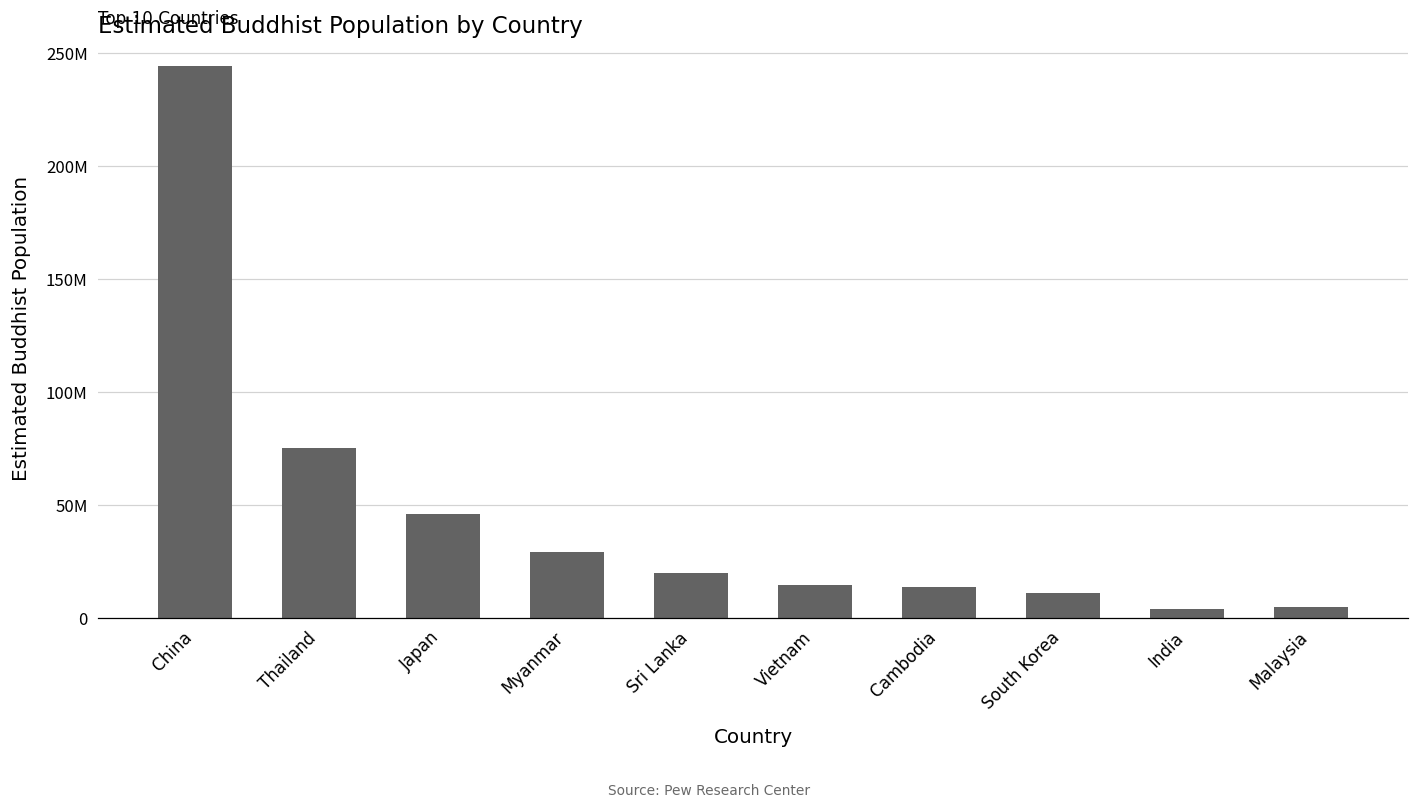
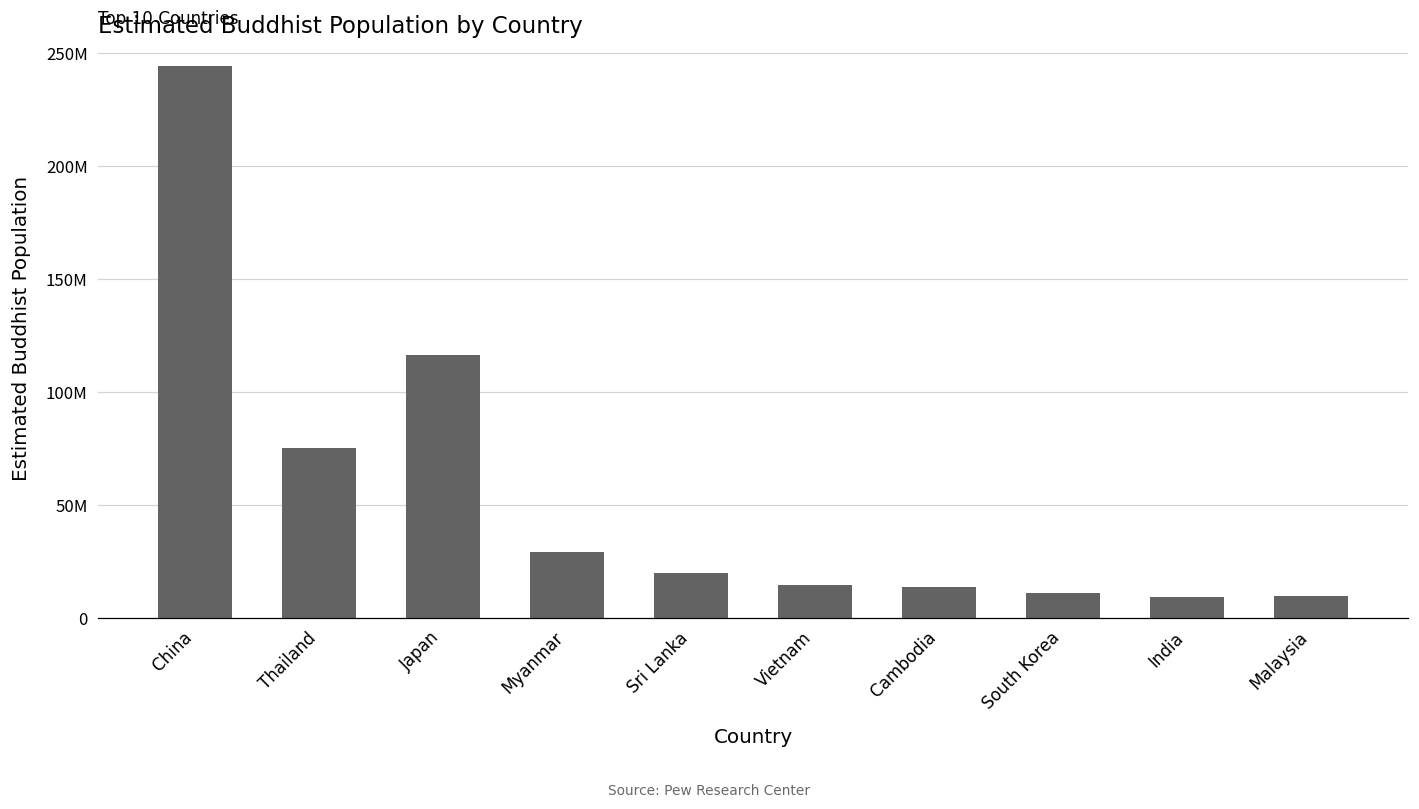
  {
    "China": 244000000,
    "Thailand": 75000000,
-   "Japan": 46000000,
+   "Japan": 116000000,
    "Myanmar": 29000000,
    "Sri Lanka": 20000000,
    "Vietnam": 14000000,
    "Cambodia": 14000000,
    "South Korea": 11000000,
-   "India": 4000000,
-   "Malaysia": 5000000
+   "India": 9000000,
+   "Malaysia": 10000000
  }
